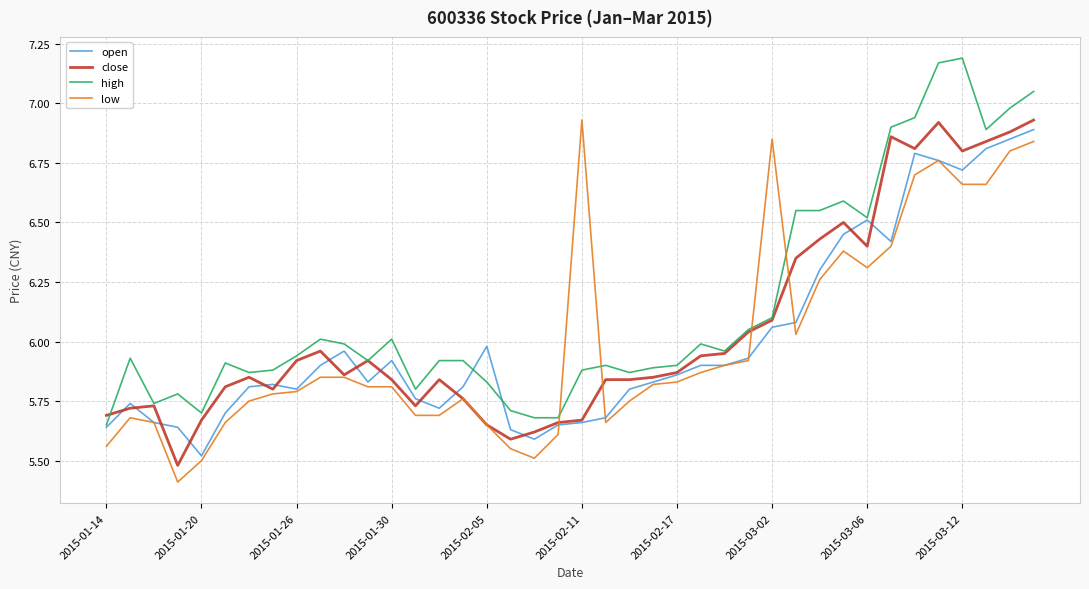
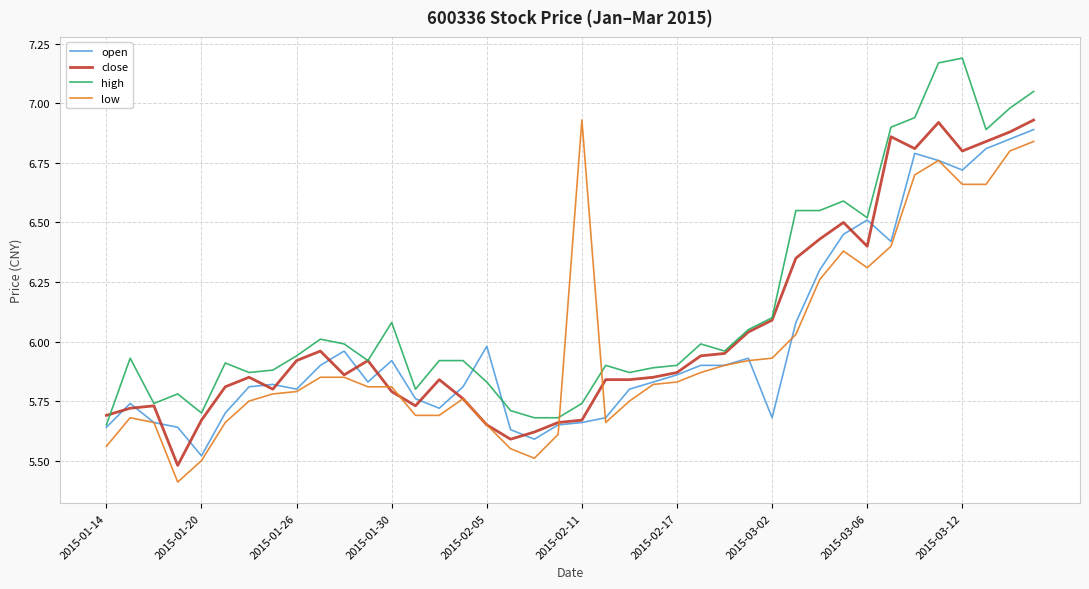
  {
    "open": {
      "2015-01-20": 5.52,
      "2015-01-30": 5.92,
      "2015-02-05": 5.98,
-     "2015-03-02": 6.06,
+     "2015-03-02": 5.68,
      "2015-03-12": 6.72
    },
    "close": {
      "2015-01-14": 5.69,
      "2015-01-20": 5.67,
      "2015-01-26": 5.92,
-     "2015-01-30": 5.84,
+     "2015-01-30": 5.79,
      "2015-03-06": 6.40,
      "2015-03-12": 6.80
    },
    "high": {
      "2015-01-20": 5.70,
      "2015-01-26": 5.94,
-     "2015-01-30": 6.01,
+     "2015-01-30": 6.08,
      "2015-02-05": 5.83,
-     "2015-02-11": 5.88,
+     "2015-02-11": 5.74,
      "2015-02-17": 5.90,
      "2015-03-12": 7.19
    },
    "low": {
      "2015-01-14": 5.56,
      "2015-01-20": 5.50,
      "2015-01-30": 5.81,
      "2015-02-11": 6.93,
      "2015-02-17": 5.83,
-     "2015-03-02": 6.85,
+     "2015-03-02": 5.93,
      "2015-03-06": 6.31,
      "2015-03-12": 6.66
    }
  }
